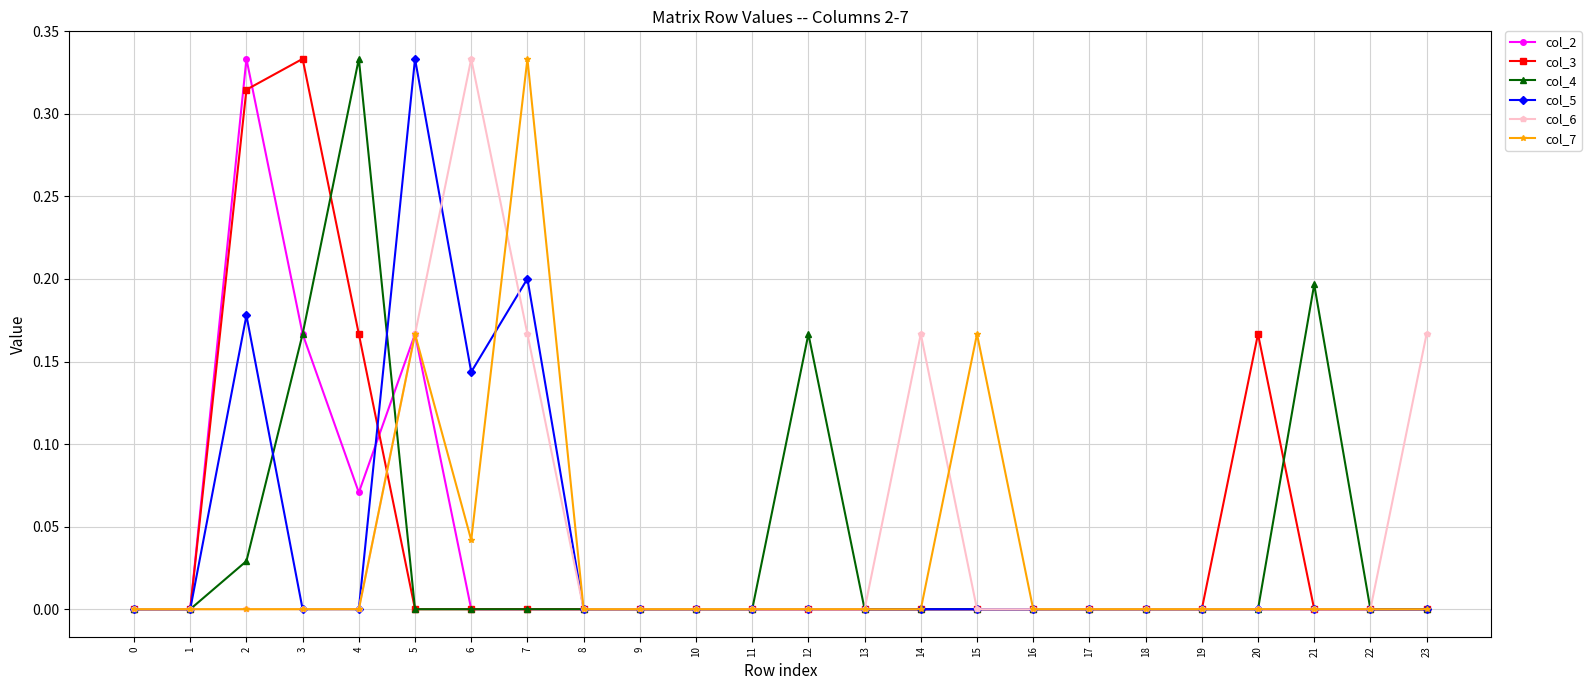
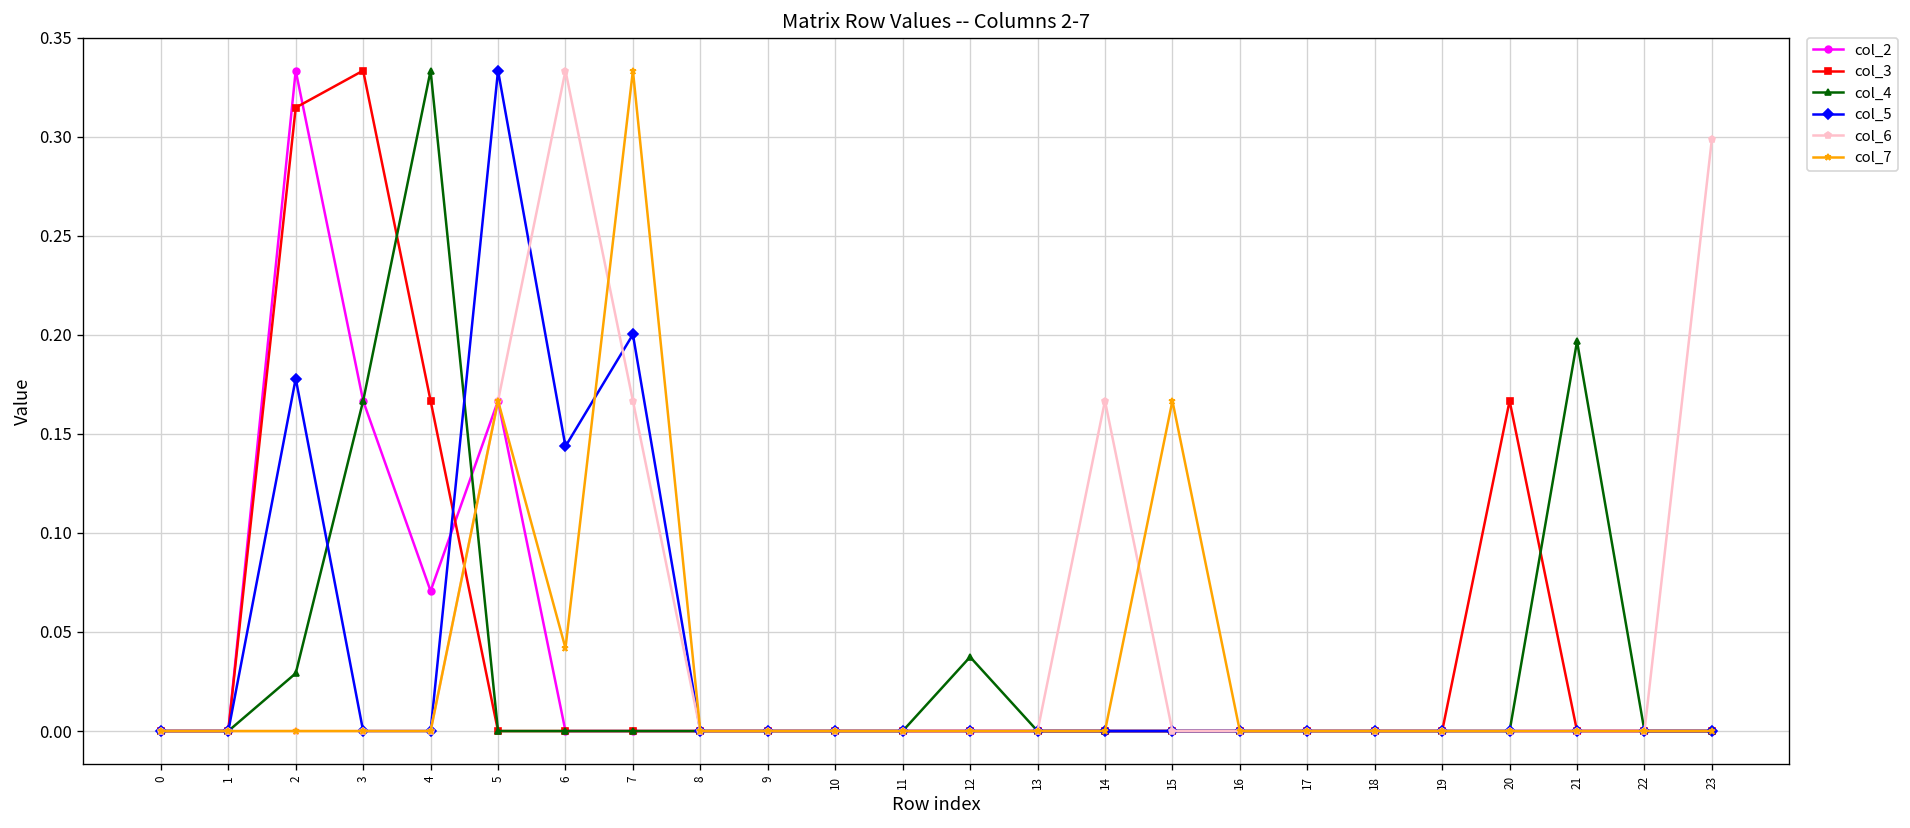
  {
    "col_2": {
      "2": 0.333,
      "4": 0.071
    },
    "col_3": {
      "2": 0.315,
      "3": 0.333,
      "4": 0.167,
      "20": 0.167
    },
    "col_4": {
      "2": 0.029,
      "4": 0.333,
-     "12": 0.167,
+     "12": 0.037,
      "21": 0.197
    },
    "col_5": {
      "2": 0.178,
      "5": 0.333,
      "6": 0.144,
      "7": 0.200
    },
    "col_6": {
      "6": 0.333,
      "7": 0.167,
      "14": 0.167,
-     "23": 0.167
+     "23": 0.299
    },
    "col_7": {
      "6": 0.042,
      "7": 0.333,
      "15": 0.167
    }
  }
